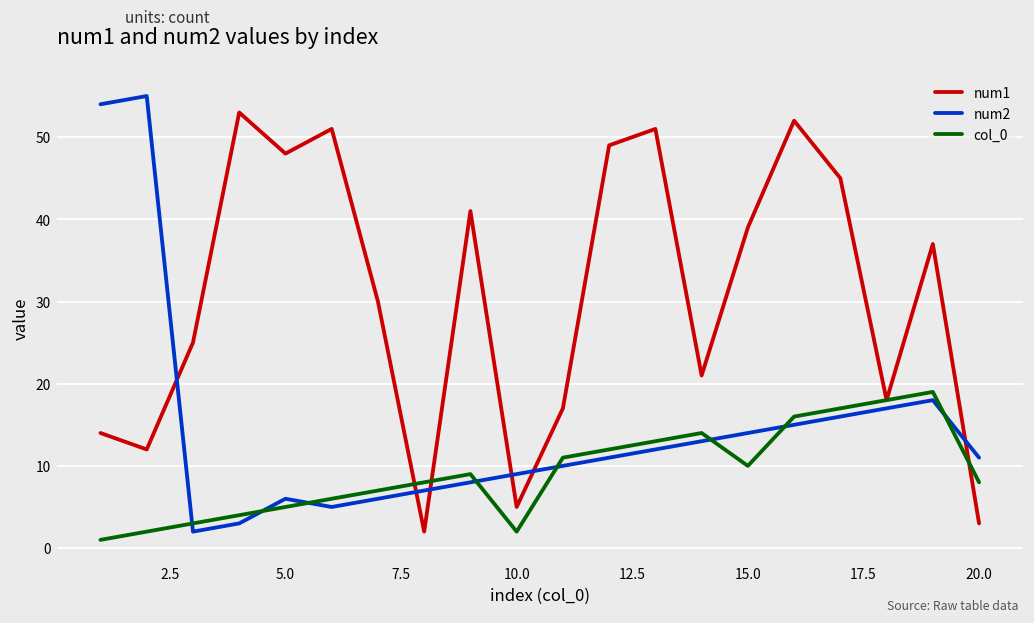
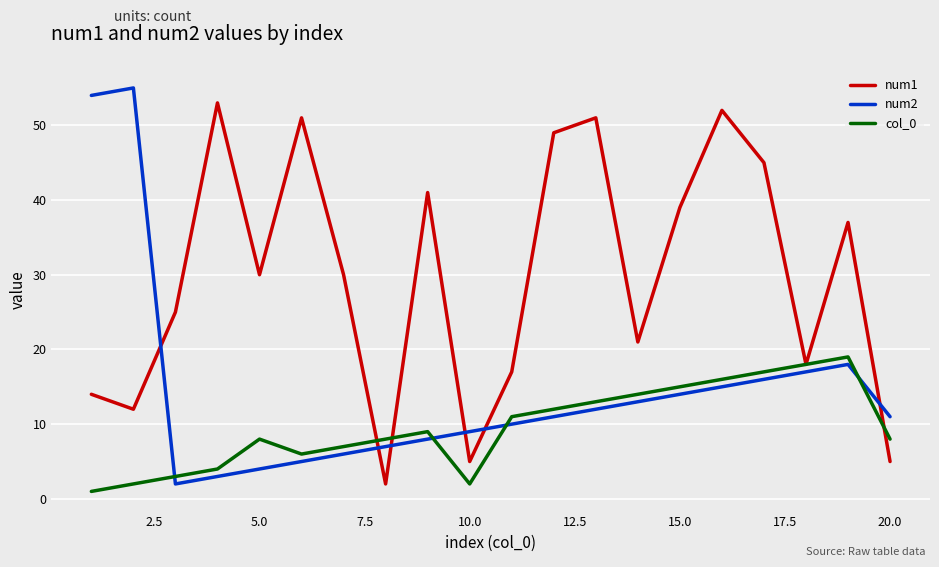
  {
    "num1": {
-     "5.0": 48,
+     "5.0": 30,
      "10.0": 5,
      "15.0": 39,
-     "20.0": 3
+     "20.0": 5
    },
    "num2": {
-     "5.0": 6,
+     "5.0": 4,
      "10.0": 9,
      "15.0": 14,
      "20.0": 11
    },
    "col_0": {
-     "5.0": 5,
+     "5.0": 8,
      "10.0": 2,
-     "15.0": 10,
+     "15.0": 15,
      "20.0": 8
    }
  }
